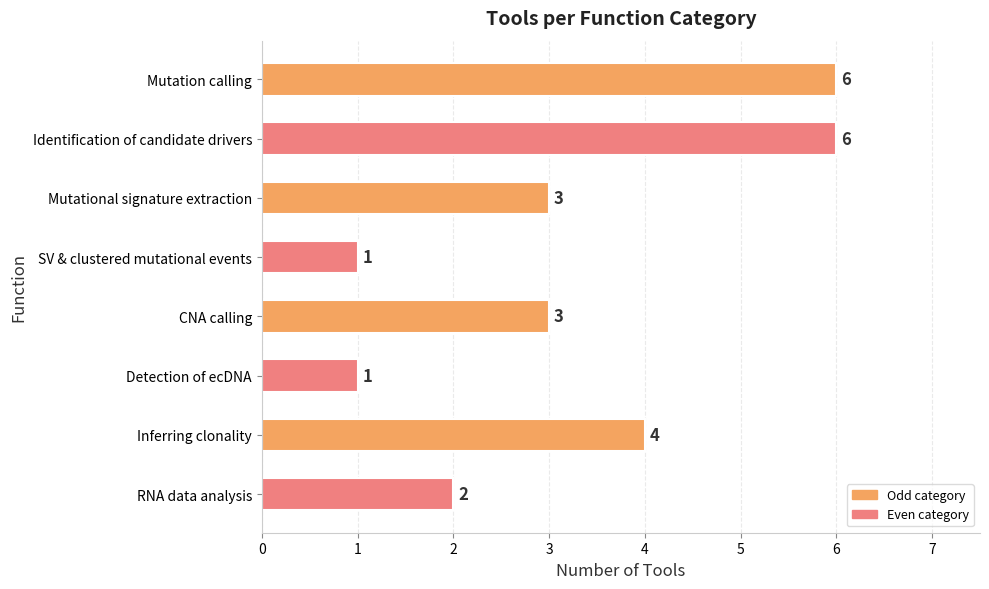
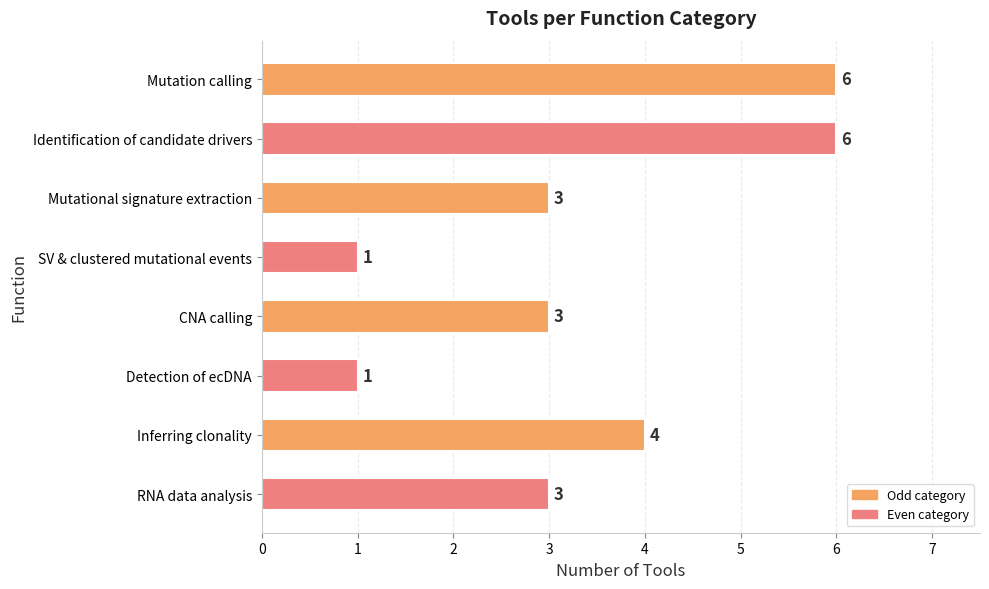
  {
    "Mutation calling": 6,
    "Identification of candidate drivers": 6,
    "Mutational signature extraction": 3,
    "SV & clustered mutational events": 1,
    "CNA calling": 3,
    "Detection of ecDNA": 1,
    "Inferring clonality": 4,
-   "RNA data analysis": 2
+   "RNA data analysis": 3
  }
